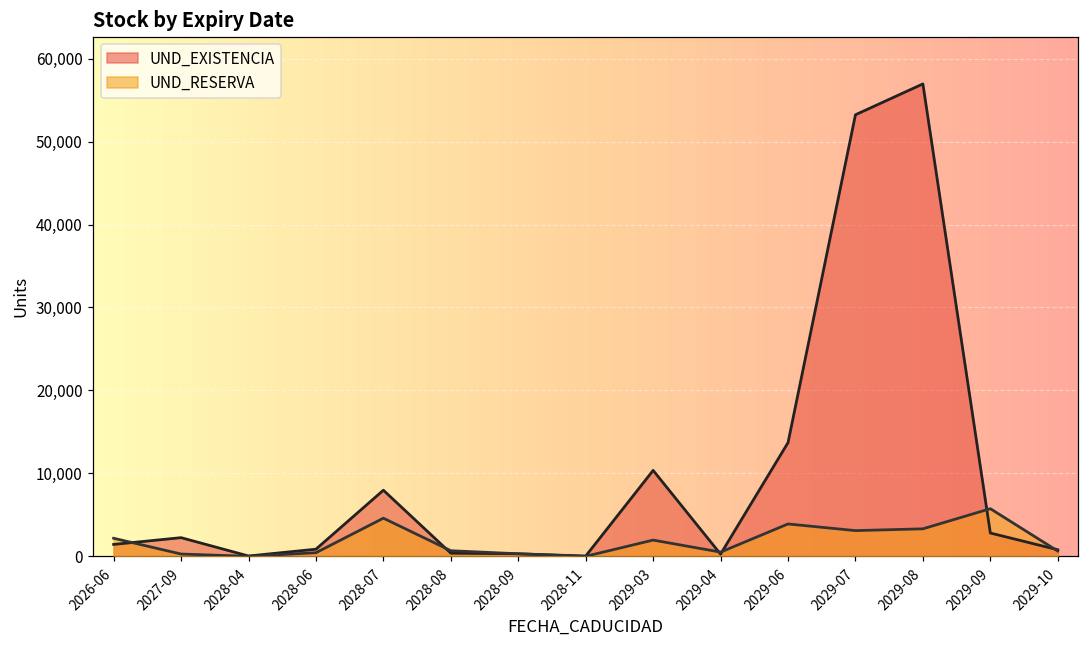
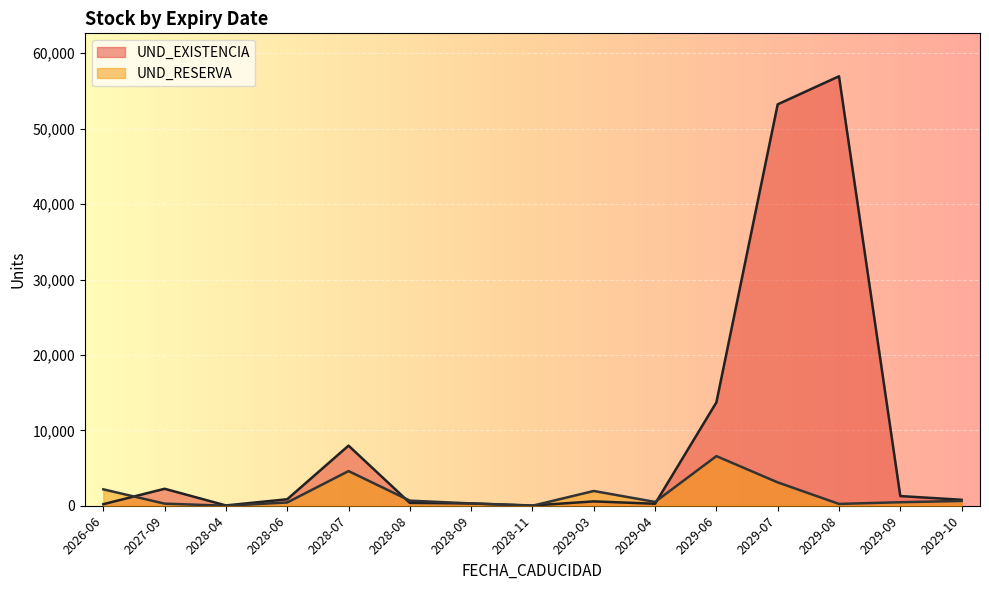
  {
    "UND_EXISTENCIA": {
-     "2026-06": "1,000",
+     "2026-06": "0",
      "2027-09": "2,000",
      "2028-06": "1,000",
      "2028-07": "8,000",
-     "2029-03": "10,000",
+     "2029-03": "1,000",
      "2029-06": "14,000",
      "2029-07": "53,000",
      "2029-08": "57,000",
-     "2029-09": "3,000"
+     "2029-09": "1,000"
    },
    "UND_RESERVA": {
      "2026-06": "2,000",
      "2027-09": "0",
      "2028-06": "0",
      "2028-07": "5,000",
      "2029-03": "2,000",
-     "2029-06": "4,000",
+     "2029-06": "7,000",
      "2029-07": "3,000",
-     "2029-08": "3,000",
-     "2029-09": "6,000"
+     "2029-08": "0",
+     "2029-09": "0"
    }
  }
